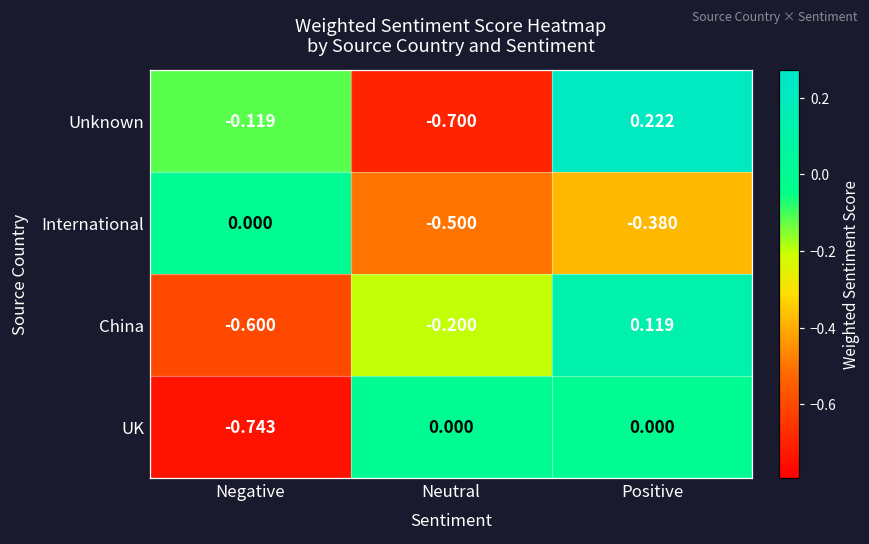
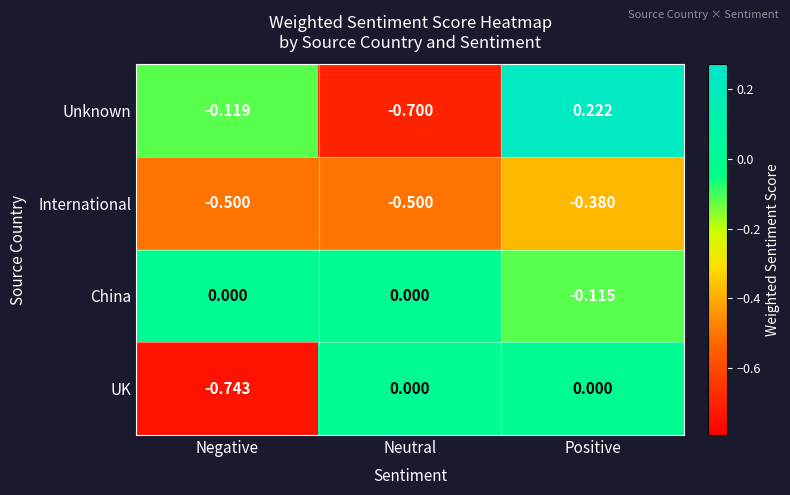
  {
    "Unknown": {
      "Negative": -0.119,
      "Neutral": -0.700,
      "Positive": 0.222
    },
    "International": {
-     "Negative": 0.000,
+     "Negative": -0.500,
      "Neutral": -0.500,
      "Positive": -0.380
    },
    "China": {
-     "Negative": -0.600,
-     "Neutral": -0.200,
-     "Positive": 0.119
+     "Negative": 0.000,
+     "Neutral": 0.000,
+     "Positive": -0.115
    },
    "UK": {
      "Negative": -0.743,
      "Neutral": 0.000,
      "Positive": 0.000
    }
  }
